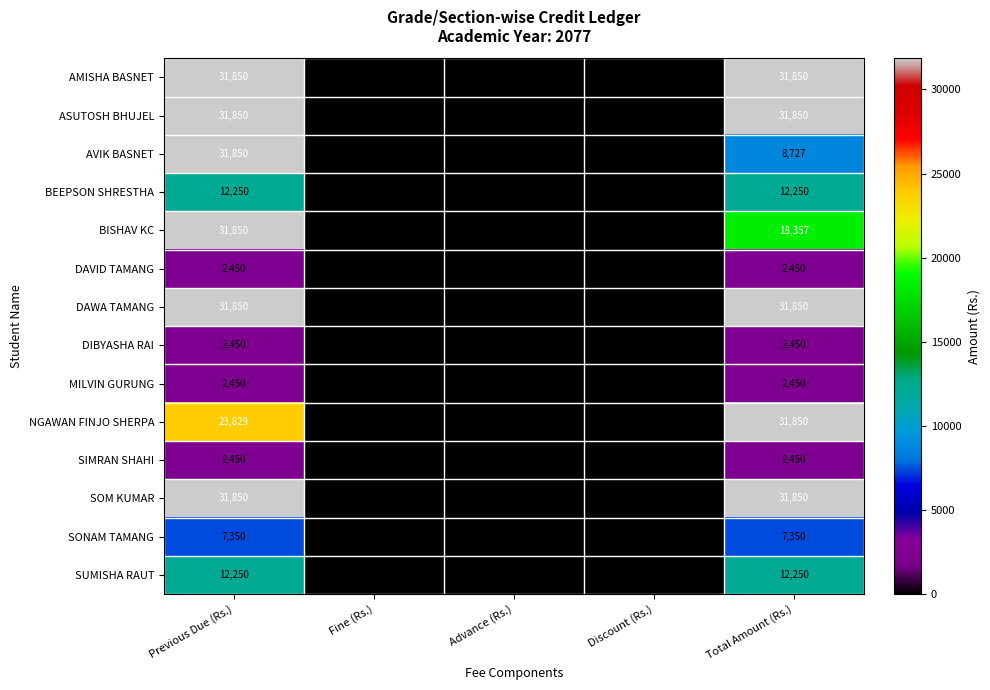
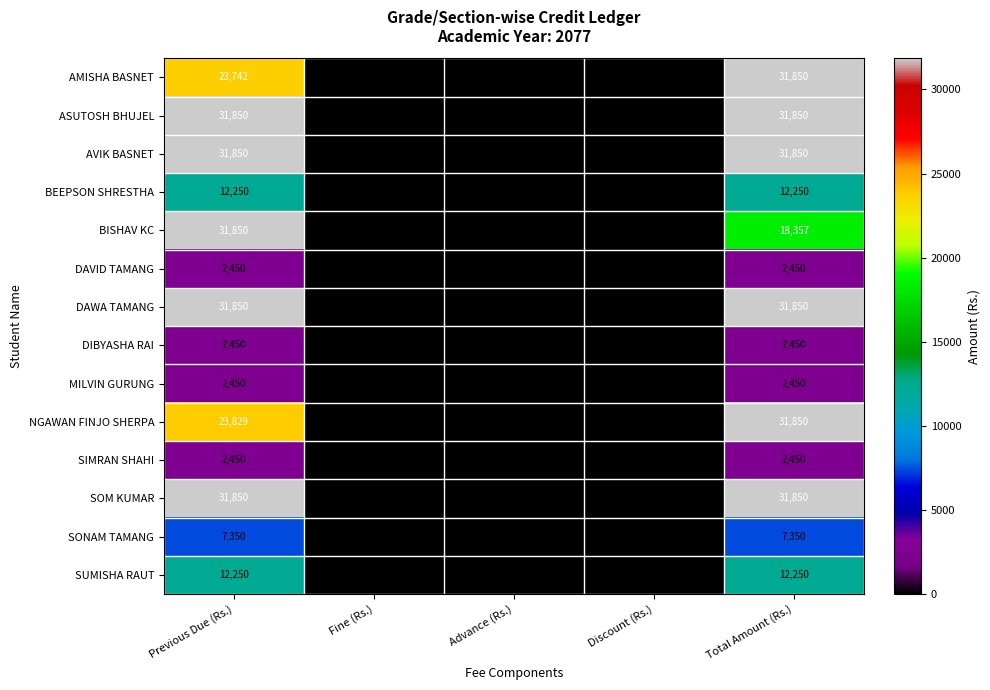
  {
    "AMISHA BASNET": {
-     "Previous Due (Rs.)": "31,850",
+     "Previous Due (Rs.)": "23,742",
      "Total Amount (Rs.)": "31,850"
    },
    "ASUTOSH BHUJEL": {
      "Previous Due (Rs.)": "31,850",
      "Total Amount (Rs.)": "31,850"
    },
    "AVIK BASNET": {
      "Previous Due (Rs.)": "31,850",
-     "Total Amount (Rs.)": "8,727"
+     "Total Amount (Rs.)": "31,850"
    },
    "BEEPSON SHRESTHA": {
      "Previous Due (Rs.)": "12,250",
      "Total Amount (Rs.)": "12,250"
    },
    "BISHAV KC": {
      "Previous Due (Rs.)": "31,850",
      "Total Amount (Rs.)": "18,357"
    },
    "DAVID TAMANG": {
      "Previous Due (Rs.)": "2,450",
      "Total Amount (Rs.)": "2,450"
    },
    "DAWA TAMANG": {
      "Previous Due (Rs.)": "31,850",
      "Total Amount (Rs.)": "31,850"
    },
    "DIBYASHA RAI": {
      "Previous Due (Rs.)": "2,450",
      "Total Amount (Rs.)": "2,450"
    },
    "MILVIN GURUNG": {
      "Previous Due (Rs.)": "2,450",
      "Total Amount (Rs.)": "2,450"
    },
    "NGAWAN FINJO SHERPA": {
      "Previous Due (Rs.)": "23,829",
      "Total Amount (Rs.)": "31,850"
    },
    "SIMRAN SHAHI": {
      "Previous Due (Rs.)": "2,450",
      "Total Amount (Rs.)": "2,450"
    },
    "SOM KUMAR": {
      "Previous Due (Rs.)": "31,850",
      "Total Amount (Rs.)": "31,850"
    },
    "SONAM TAMANG": {
      "Previous Due (Rs.)": "7,350",
      "Total Amount (Rs.)": "7,350"
    },
    "SUMISHA RAUT": {
      "Previous Due (Rs.)": "12,250",
      "Total Amount (Rs.)": "12,250"
    }
  }
